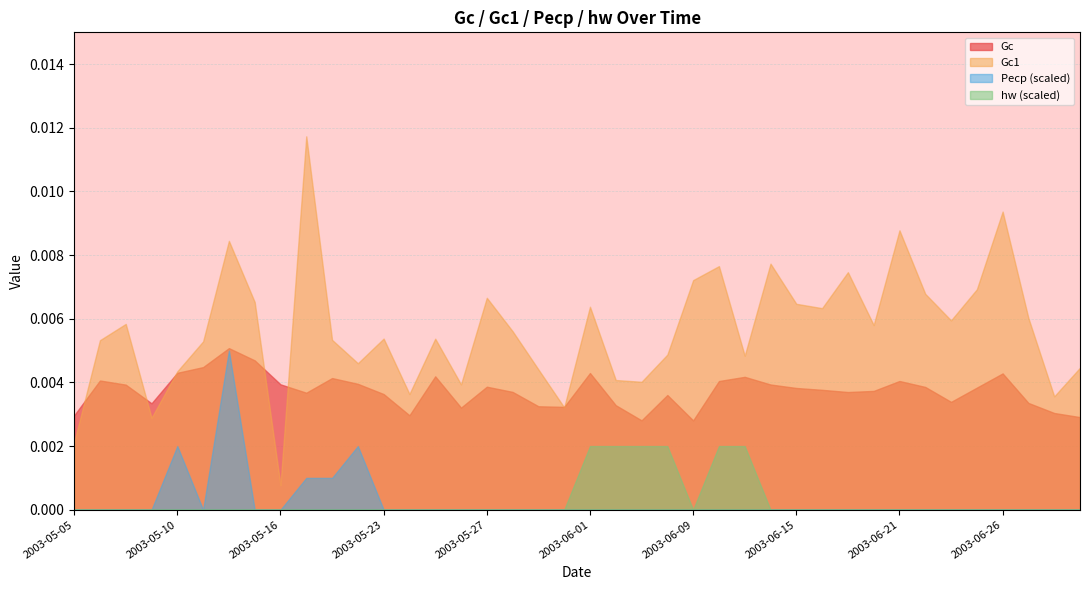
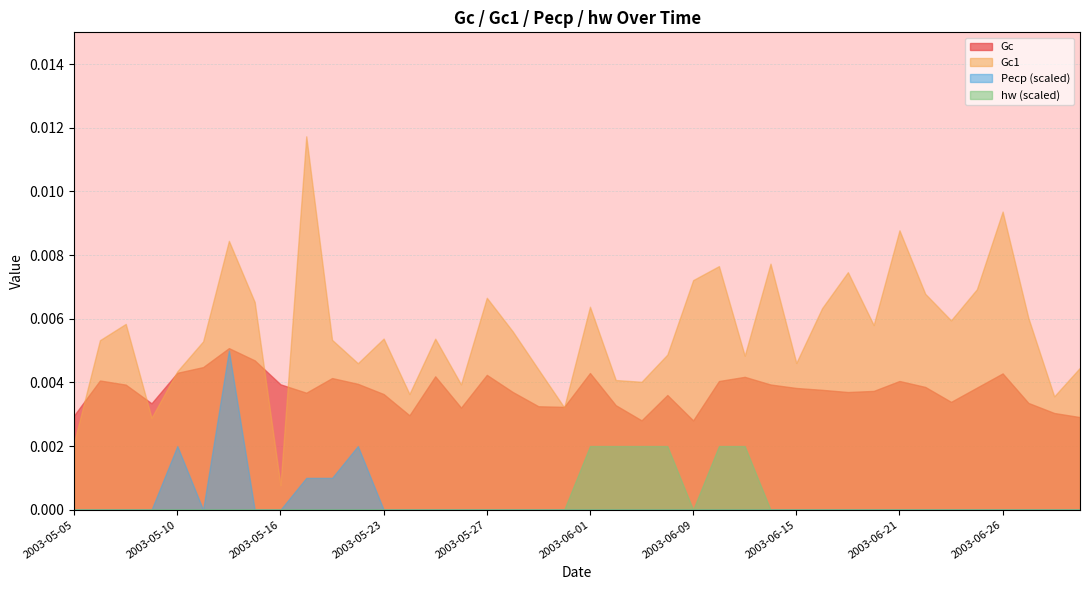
  {
    "Gc": {
      "2003-05-05": 0.0030,
      "2003-05-16": 0.0039,
      "2003-05-23": 0.0036,
-     "2003-05-27": 0.0039,
+     "2003-05-27": 0.0042,
      "2003-06-01": 0.0043,
      "2003-06-09": 0.0028,
      "2003-06-15": 0.0038,
      "2003-06-21": 0.0040,
      "2003-06-26": 0.0043
    },
    "Gc1": {
      "2003-05-05": 0.0021,
      "2003-05-16": 0.0008,
      "2003-05-23": 0.0054,
      "2003-05-27": 0.0067,
      "2003-06-01": 0.0064,
      "2003-06-09": 0.0072,
-     "2003-06-15": 0.0065,
+     "2003-06-15": 0.0046,
      "2003-06-21": 0.0088,
      "2003-06-26": 0.0094
    },
    "Pecp (scaled)": {
      "2003-05-10": 0.0020,
      "2003-06-01": 0.0000
    },
    "hw (scaled)": {
      "2003-05-10": 0.0000,
      "2003-06-01": 0.0020
    }
  }
